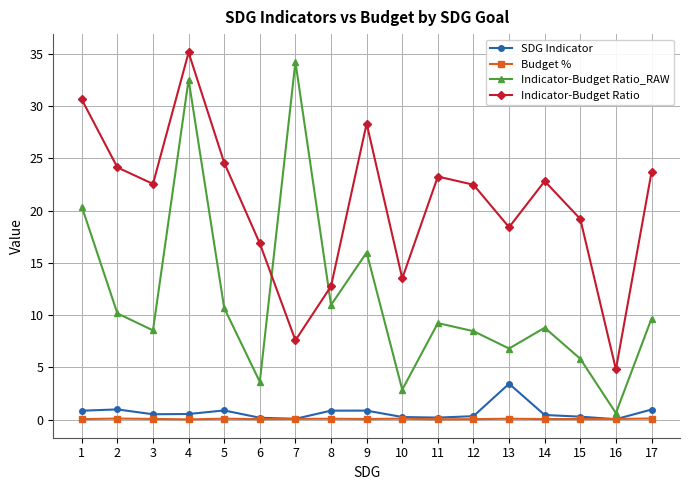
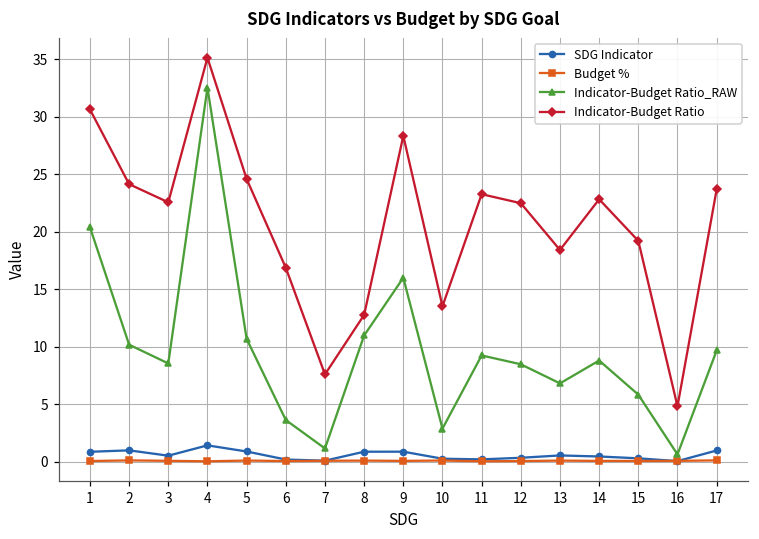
  {
    "SDG Indicator": {
      "1": 0.8,
      "2": 1.0,
      "3": 0.5,
-     "4": 0.5,
+     "4": 1.4,
      "5": 0.9,
      "8": 0.9,
      "9": 0.9,
      "12": 0.3,
-     "13": 3.4,
+     "13": 0.5,
      "14": 0.4,
      "17": 1.0
    },
    "Budget %": {
      "1": 0.0,
      "2": 0.1,
      "3": 0.1,
      "4": 0.0,
      "5": 0.1,
      "8": 0.1,
      "9": 0.1,
      "12": 0.0,
      "13": 0.1,
      "14": 0.0,
      "17": 0.1
    },
    "Indicator-Budget Ratio_RAW": {
      "1": 20.4,
      "2": 10.2,
      "3": 8.5,
      "4": 32.5,
      "5": 10.7,
      "6": 3.6,
-     "7": 34.2,
+     "7": 1.1,
      "8": 11.0,
      "9": 16.0,
      "10": 2.9,
      "11": 9.2,
      "12": 8.5,
      "13": 6.8,
      "14": 8.8,
      "15": 5.8,
      "16": 0.6,
      "17": 9.7
    },
    "Indicator-Budget Ratio": {
      "1": 30.6,
      "2": 24.1,
      "3": 22.5,
      "4": 35.1,
      "5": 24.6,
      "6": 16.9,
      "7": 7.6,
      "8": 12.8,
      "9": 28.3,
      "10": 13.5,
      "11": 23.2,
      "12": 22.5,
      "13": 18.4,
      "14": 22.8,
      "15": 19.2,
      "16": 4.8,
      "17": 23.7
    }
  }
